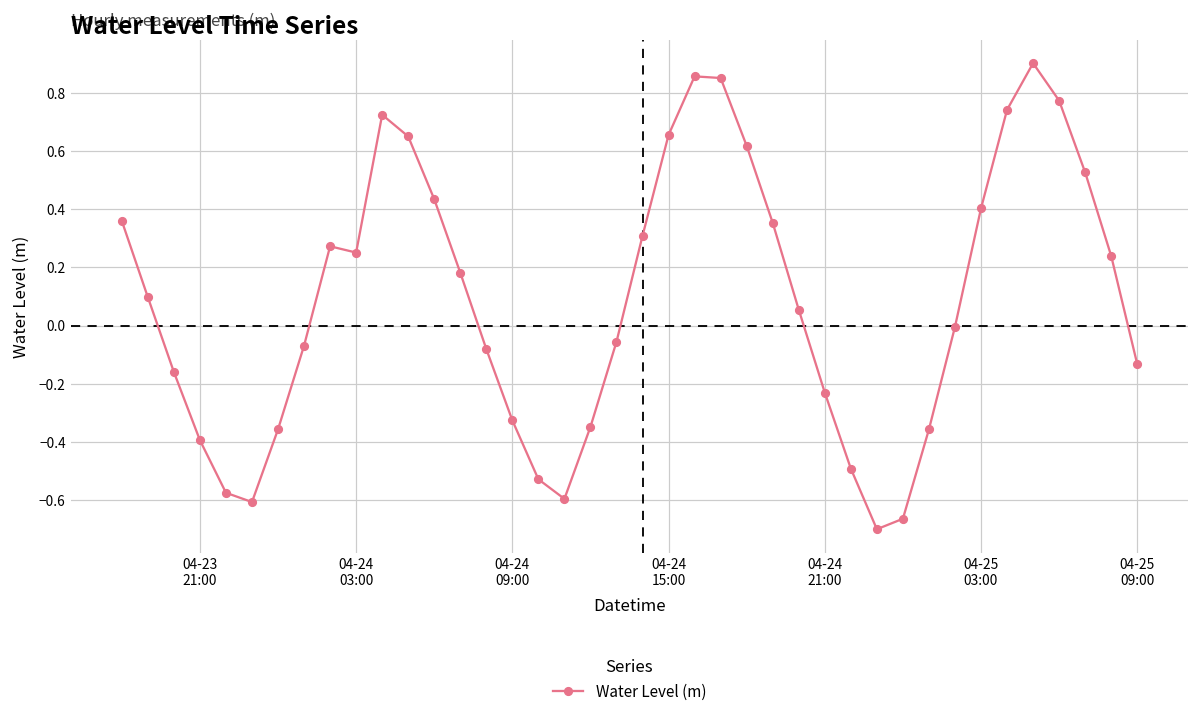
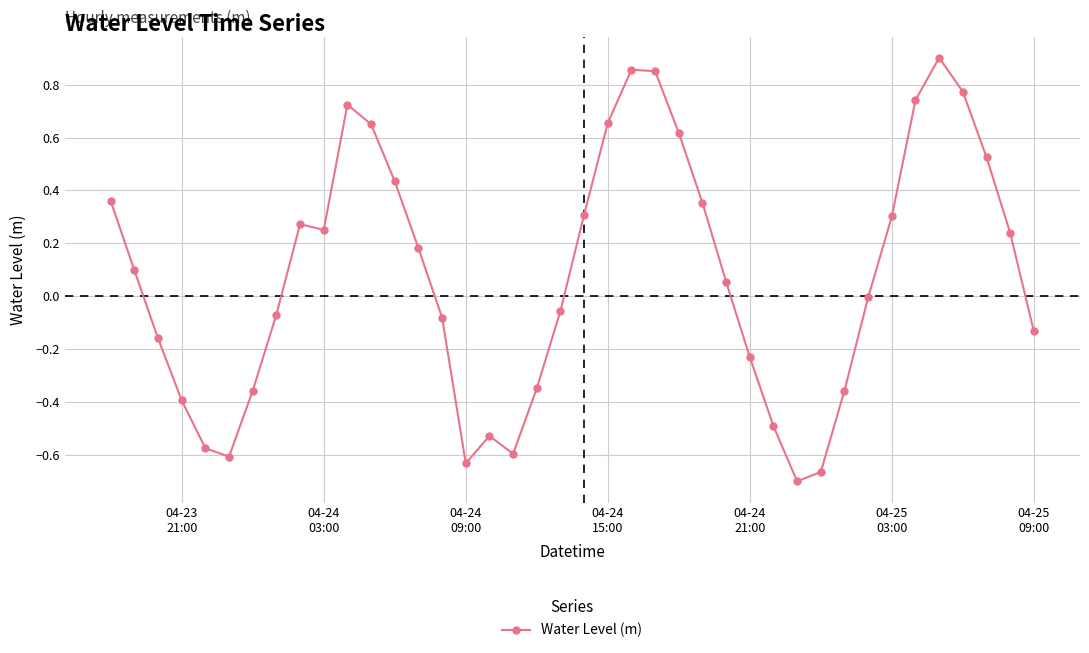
  {
    "04-23 21:00": -0.39,
    "04-24 03:00": 0.25,
-   "04-24 09:00": -0.33,
+   "04-24 09:00": -0.63,
    "04-24 15:00": 0.66,
    "04-24 21:00": -0.23,
-   "04-25 03:00": 0.40,
+   "04-25 03:00": 0.30,
    "04-25 09:00": -0.13
  }
